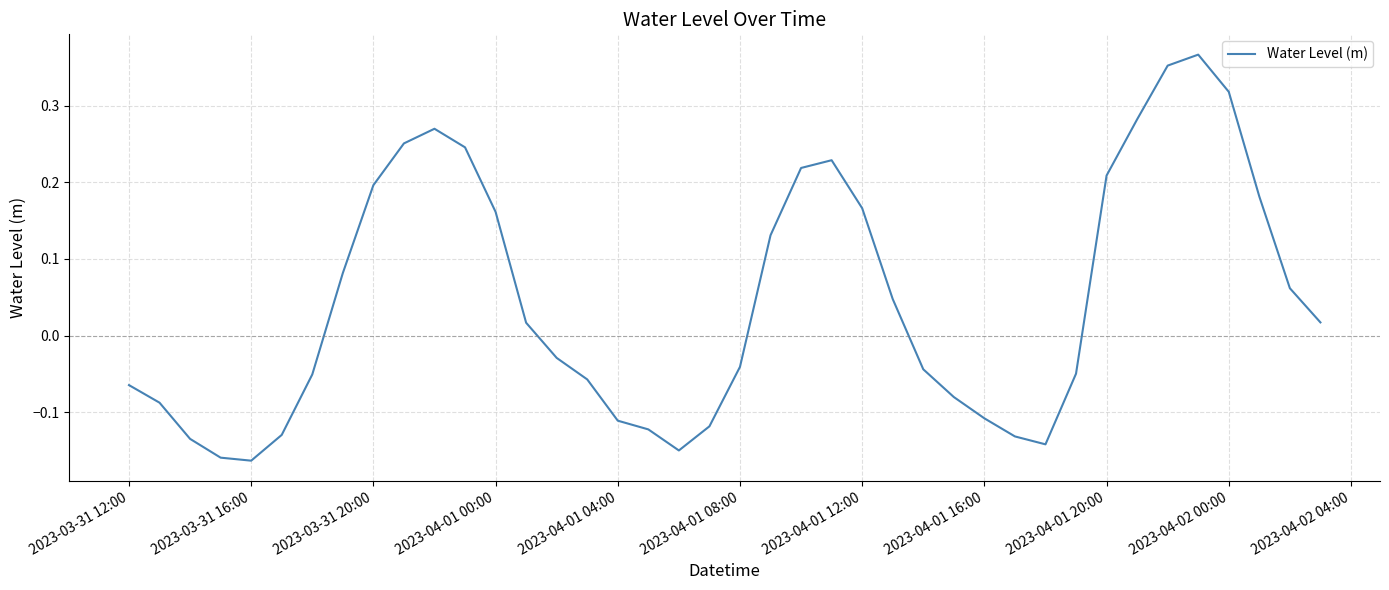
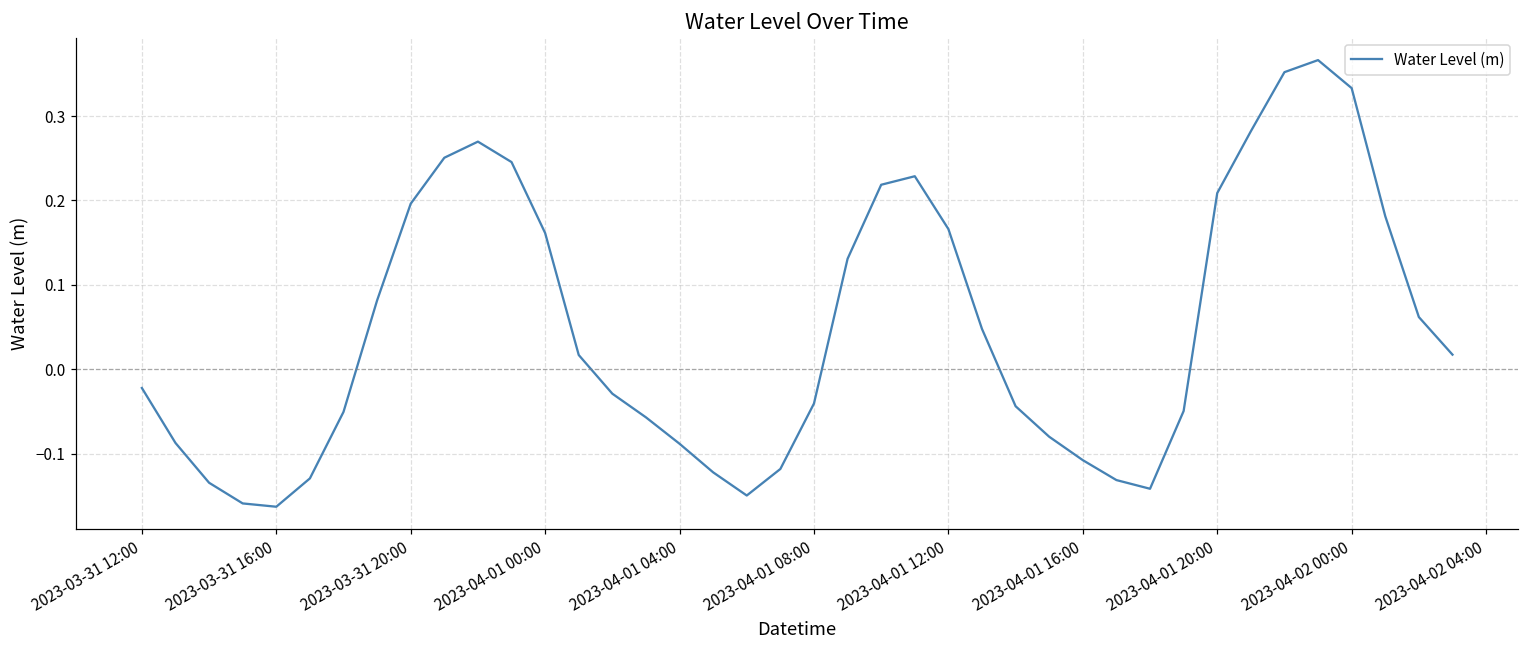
  {
-   "2023-03-31 12:00": -0.06,
+   "2023-03-31 12:00": -0.02,
    "2023-03-31 16:00": -0.16,
    "2023-03-31 20:00": 0.20,
    "2023-04-01 00:00": 0.16,
-   "2023-04-01 04:00": -0.11,
+   "2023-04-01 04:00": -0.09,
    "2023-04-01 08:00": -0.04,
    "2023-04-01 12:00": 0.17,
    "2023-04-01 16:00": -0.11,
    "2023-04-01 20:00": 0.21,
-   "2023-04-02 00:00": 0.32
+   "2023-04-02 00:00": 0.33
  }
